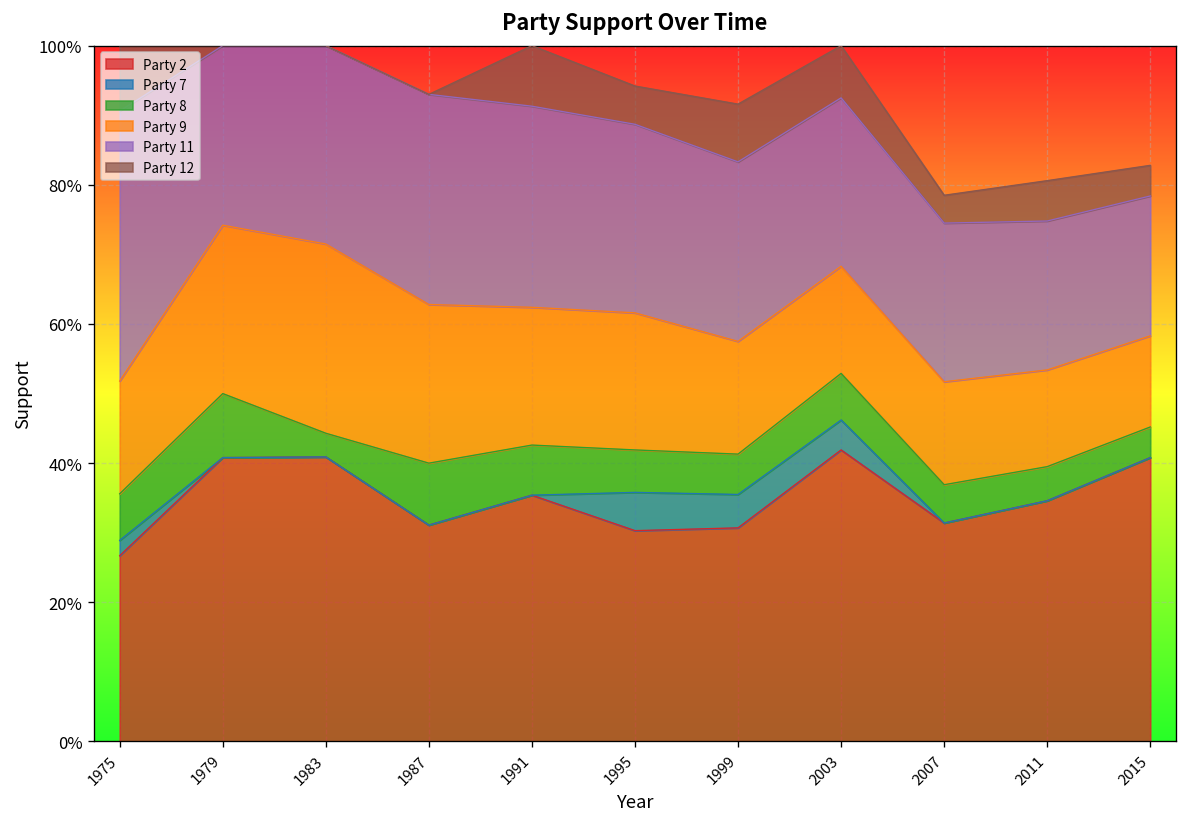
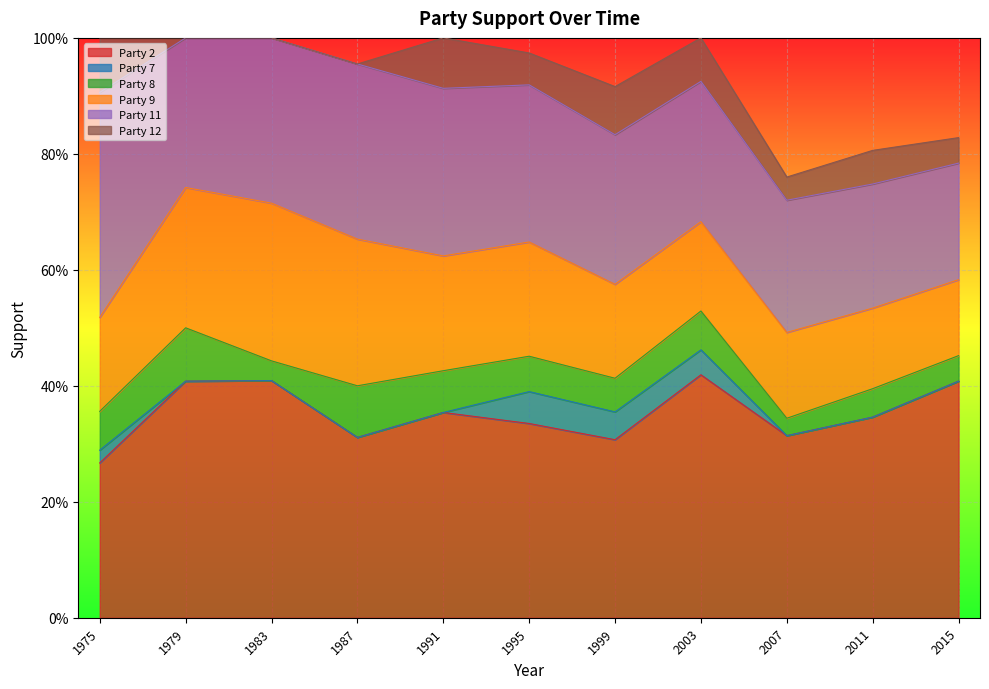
  {
    "Party 2": {
      "1975": "27%",
-     "1995": "30%",
+     "1995": "34%",
      "1999": "31%",
      "2003": "42%"
    },
    "Party 7": {
      "1975": "2%",
      "1995": "5%",
      "1999": "5%",
      "2003": "4%"
    },
    "Party 8": {
      "1975": "7%",
      "1979": "9%",
      "1983": "3%",
      "1987": "9%",
      "1991": "7%",
      "1995": "6%",
      "1999": "6%",
      "2003": "7%",
-     "2007": "5%",
+     "2007": "3%",
      "2011": "5%",
      "2015": "4%"
    },
    "Party 9": {
      "1975": "16%",
      "1979": "24%",
      "1983": "27%",
-     "1987": "23%",
+     "1987": "25%",
      "1991": "20%",
      "1995": "20%",
      "1999": "16%",
      "2003": "15%",
      "2007": "15%",
      "2011": "14%",
      "2015": "13%"
    },
    "Party 11": {
      "1991": "29%",
      "1995": "27%",
      "1999": "26%",
      "2003": "24%",
      "2007": "23%",
      "2011": "21%",
      "2015": "20%"
    },
    "Party 12": {
      "1975": "9%",
      "1991": "9%",
      "1995": "6%",
      "1999": "8%",
      "2003": "7%",
      "2007": "4%",
      "2011": "6%",
      "2015": "4%"
    }
  }
